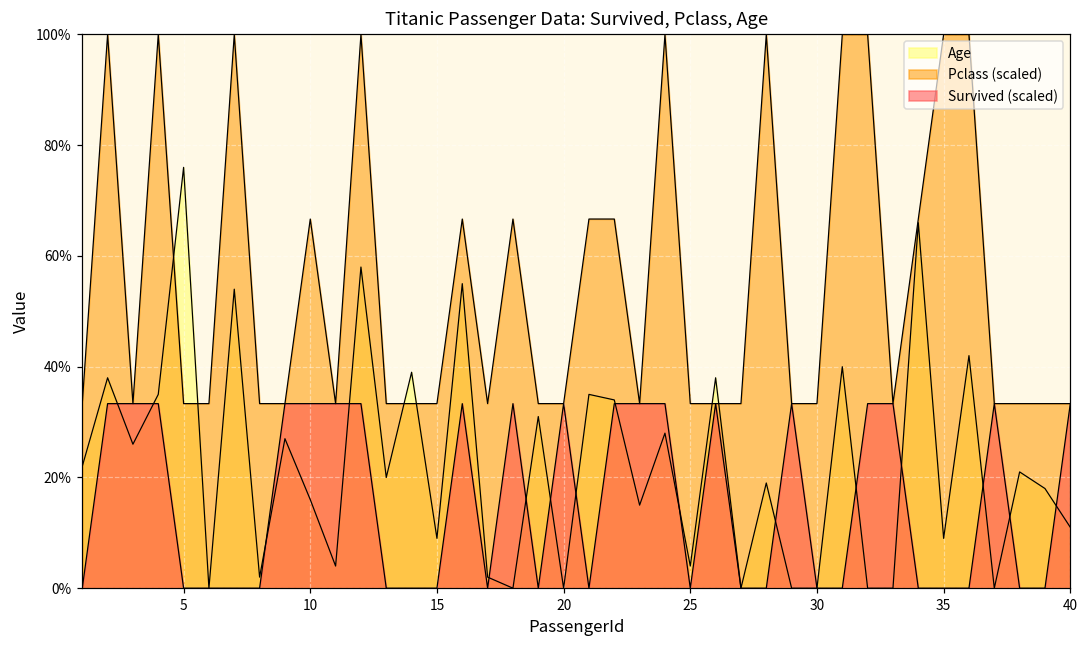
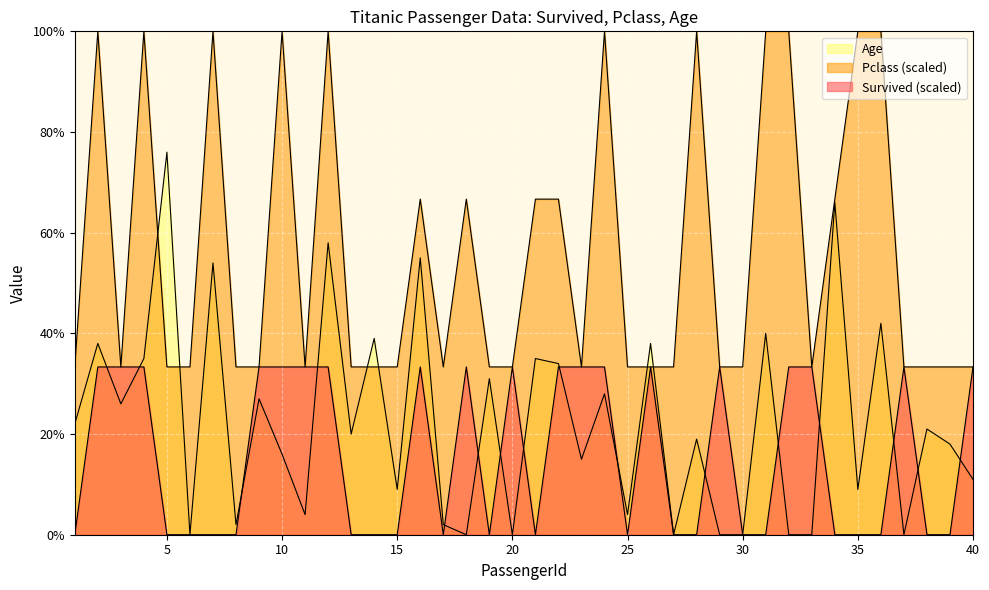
  {
    "Age": {
      "5": "76%",
      "10": "16%",
      "15": "9%",
      "20": "0%",
      "25": "4%",
      "35": "9%",
      "40": "11%"
    },
    "Pclass (scaled)": {
      "5": "33%",
-     "10": "67%",
+     "10": "100%",
      "15": "33%",
      "25": "33%",
      "30": "33%",
      "35": "100%"
    },
    "Survived (scaled)": {
      "5": "0%",
      "10": "33%",
      "15": "0%",
      "25": "0%",
      "35": "0%"
    }
  }
